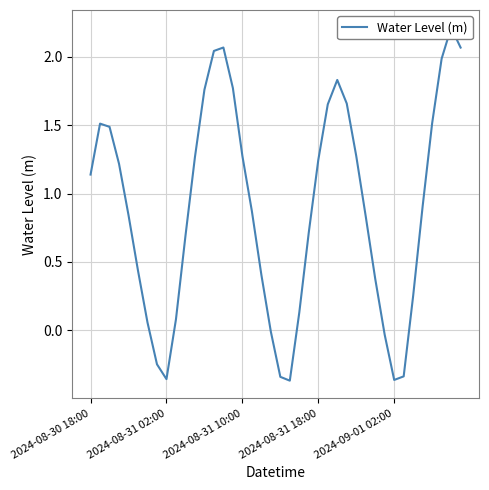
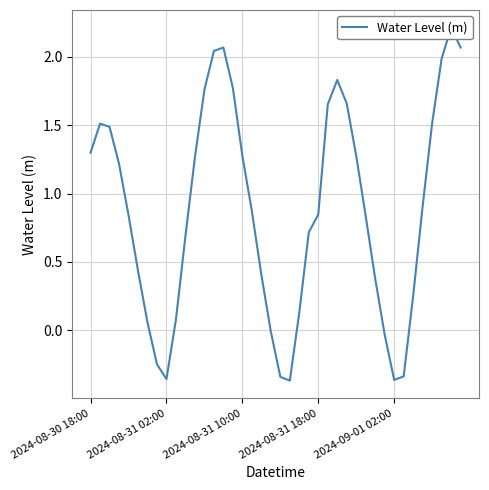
  {
-   "2024-08-30 18:00": 1.14,
+   "2024-08-30 18:00": 1.30,
    "2024-08-31 02:00": -0.36,
    "2024-08-31 10:00": 1.28,
-   "2024-08-31 18:00": 1.25,
+   "2024-08-31 18:00": 0.85,
    "2024-09-01 02:00": -0.36
  }
